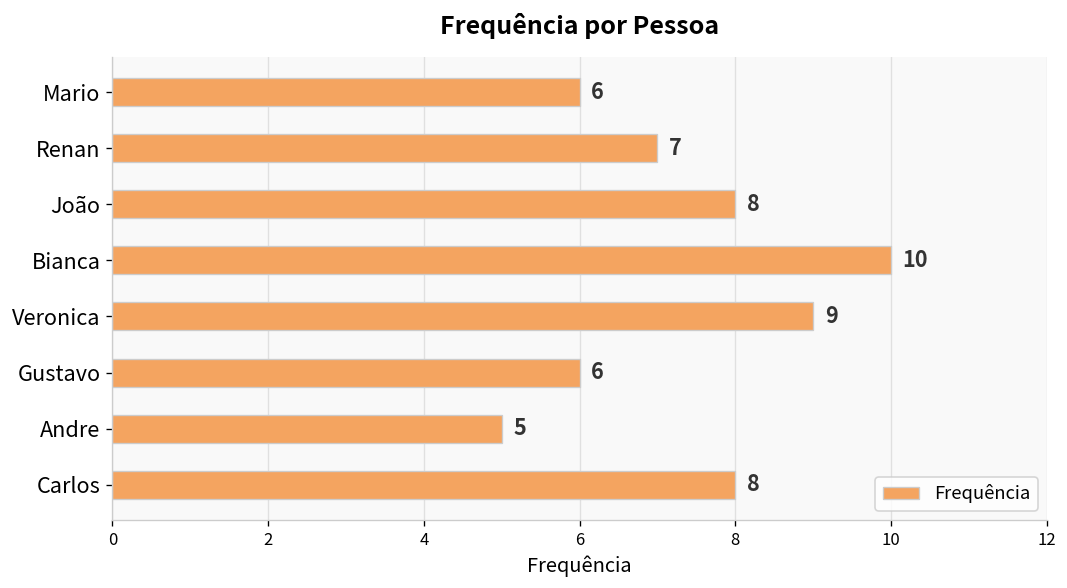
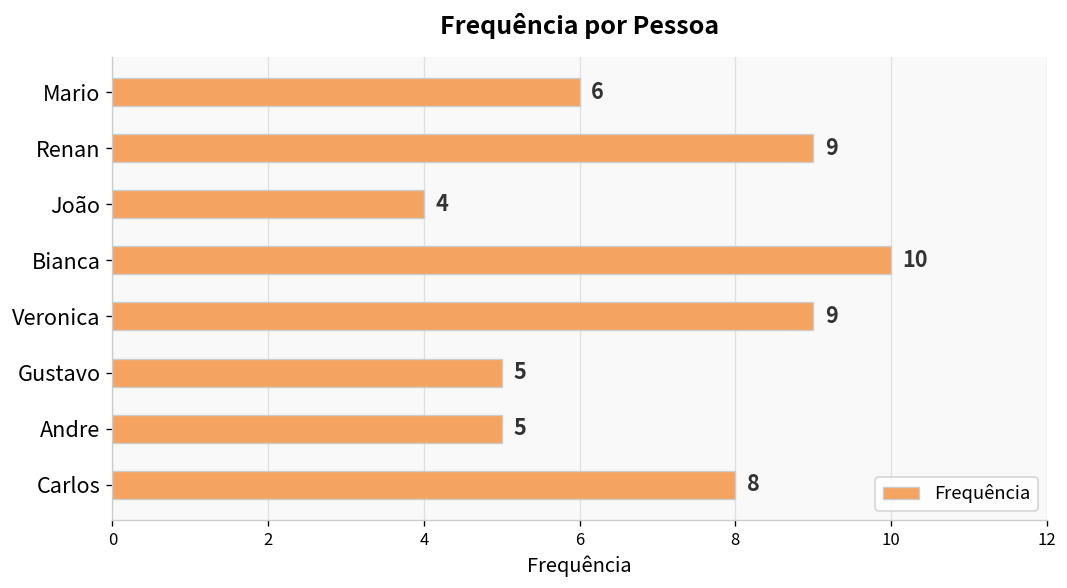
  {
    "Mario": 6,
-   "Renan": 7,
-   "João": 8,
+   "Renan": 9,
+   "João": 4,
    "Bianca": 10,
    "Veronica": 9,
-   "Gustavo": 6,
+   "Gustavo": 5,
    "Andre": 5,
    "Carlos": 8
  }
